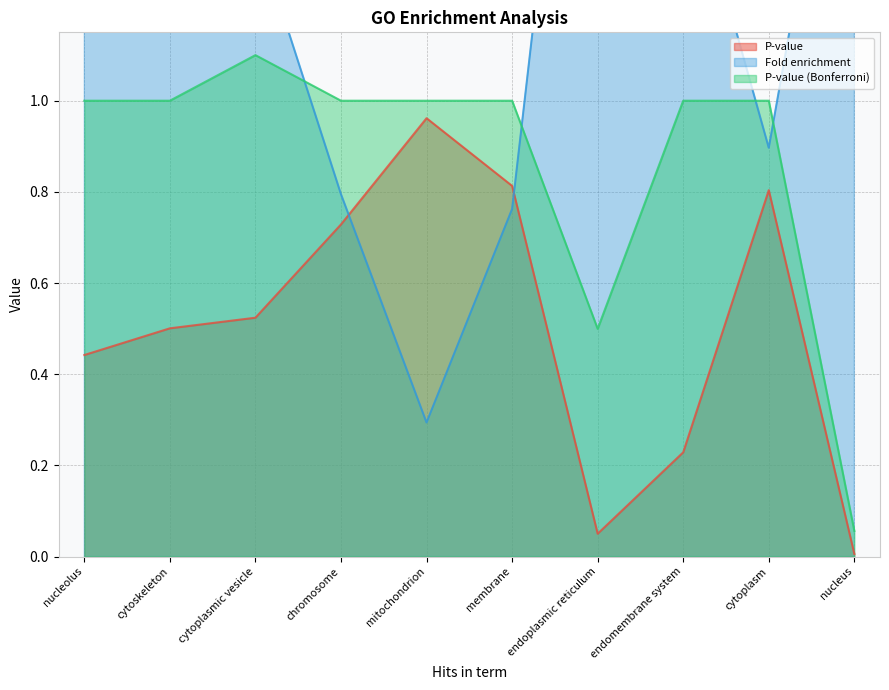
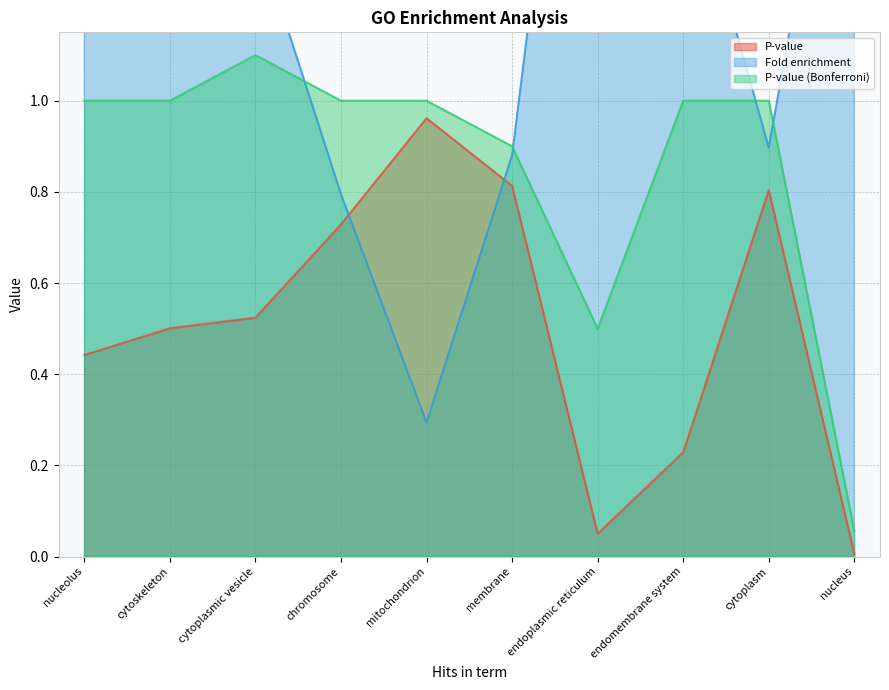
  {
    "P-value": {
      "nucleolus": 0.44,
      "cytoskeleton": 0.50,
      "cytoplasmic vesicle": 0.52,
      "chromosome": 0.73,
      "mitochondrion": 0.96,
      "membrane": 0.81,
      "endoplasmic reticulum": 0.05,
      "endomembrane system": 0.23,
      "cytoplasm": 0.80,
      "nucleus": 0.01
    },
    "Fold enrichment": {
      "chromosome": 0.79,
      "mitochondrion": 0.29,
-     "membrane": 0.76,
+     "membrane": 0.88,
      "cytoplasm": 0.90
    },
    "P-value (Bonferroni)": {
      "nucleolus": 1.0,
      "cytoskeleton": 1.0,
      "cytoplasmic vesicle": 1.1,
      "chromosome": 1.0,
      "mitochondrion": 1.0,
-     "membrane": 1.0,
+     "membrane": 0.9,
      "endoplasmic reticulum": 0.5,
      "endomembrane system": 1.0,
      "cytoplasm": 1.0,
      "nucleus": 0.06
    }
  }
